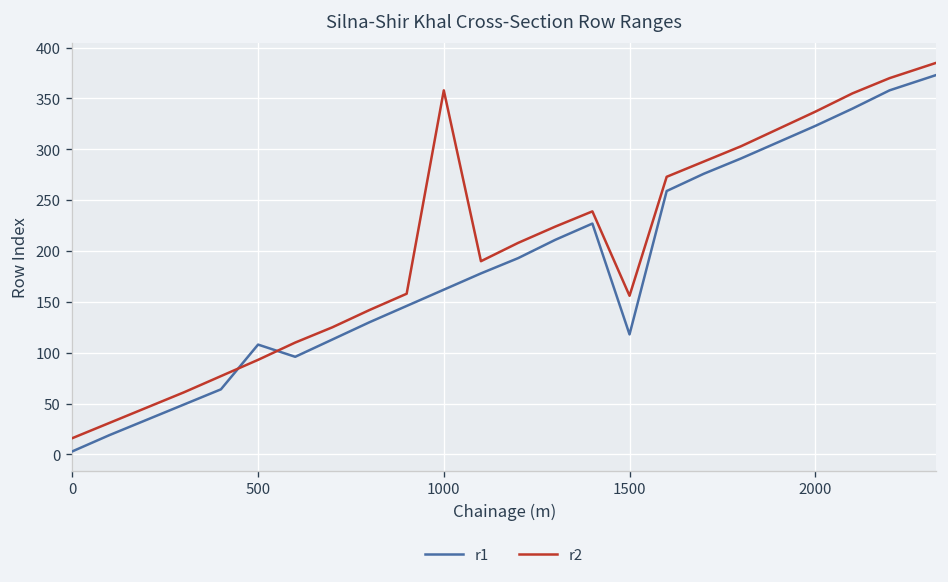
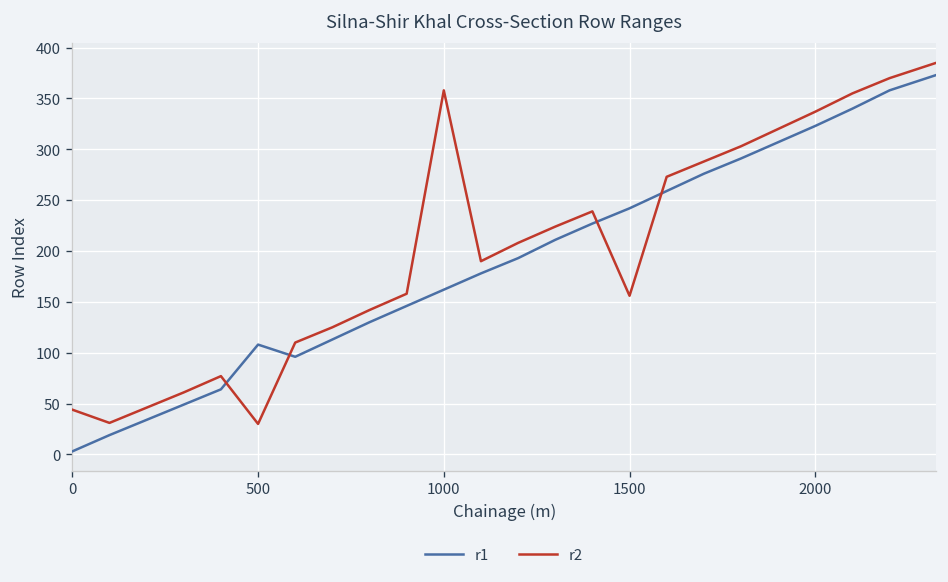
  {
    "r1": {
      "0": 0,
      "500": 110,
      "1000": 160,
-     "1500": 120,
+     "1500": 240,
      "2000": 320
    },
    "r2": {
-     "0": 20,
-     "500": 90,
+     "0": 40,
+     "500": 30,
      "1000": 360,
      "1500": 160,
      "2000": 340
    }
  }
